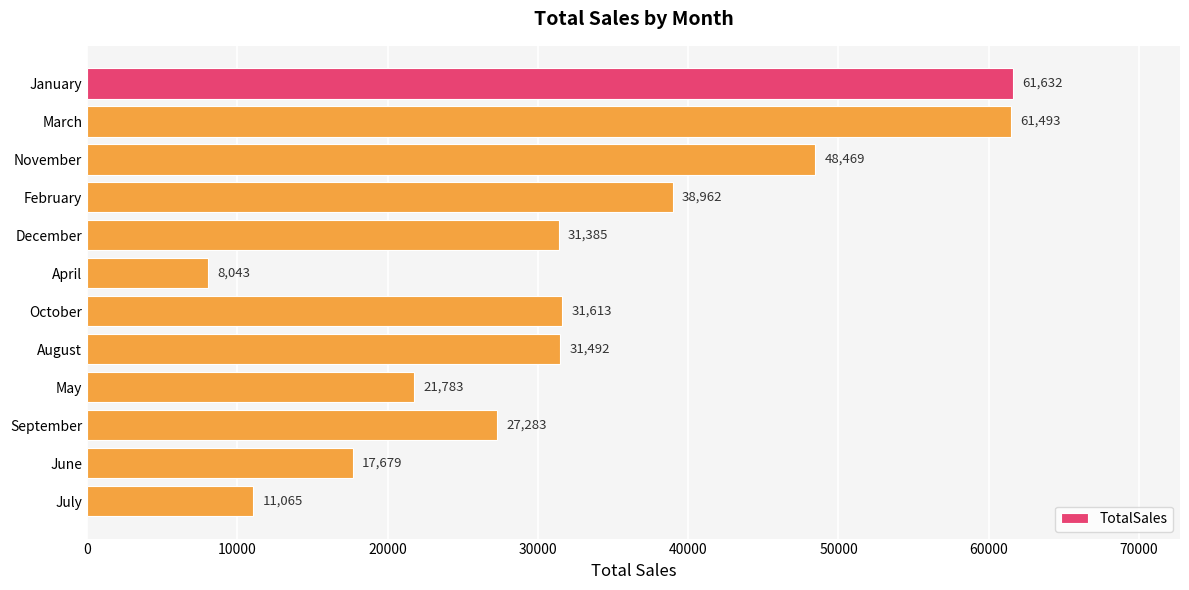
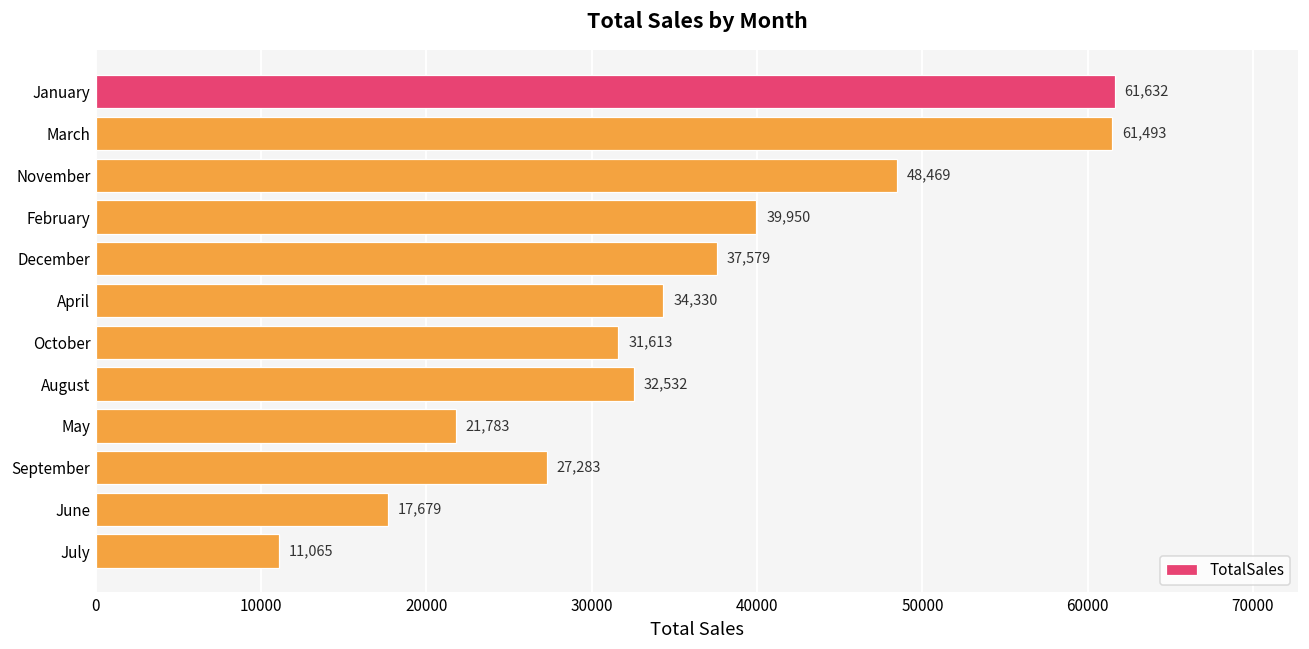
  {
    "January": "61,632",
    "March": "61,493",
    "November": "48,469",
-   "February": "38,962",
-   "December": "31,385",
-   "April": "8,043",
+   "February": "39,950",
+   "December": "37,579",
+   "April": "34,330",
    "October": "31,613",
-   "August": "31,492",
+   "August": "32,532",
    "May": "21,783",
    "September": "27,283",
    "June": "17,679",
    "July": "11,065"
  }
